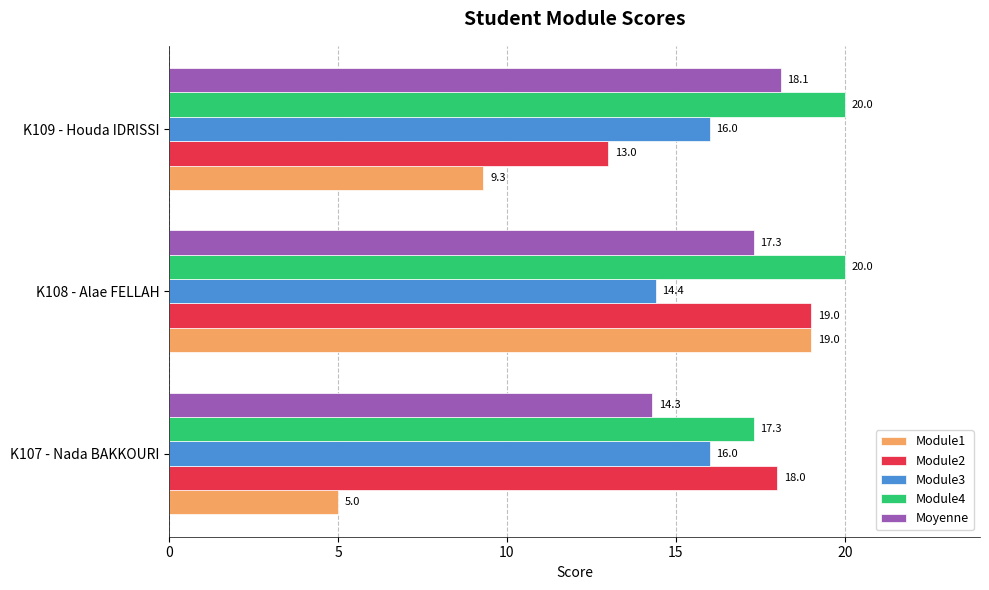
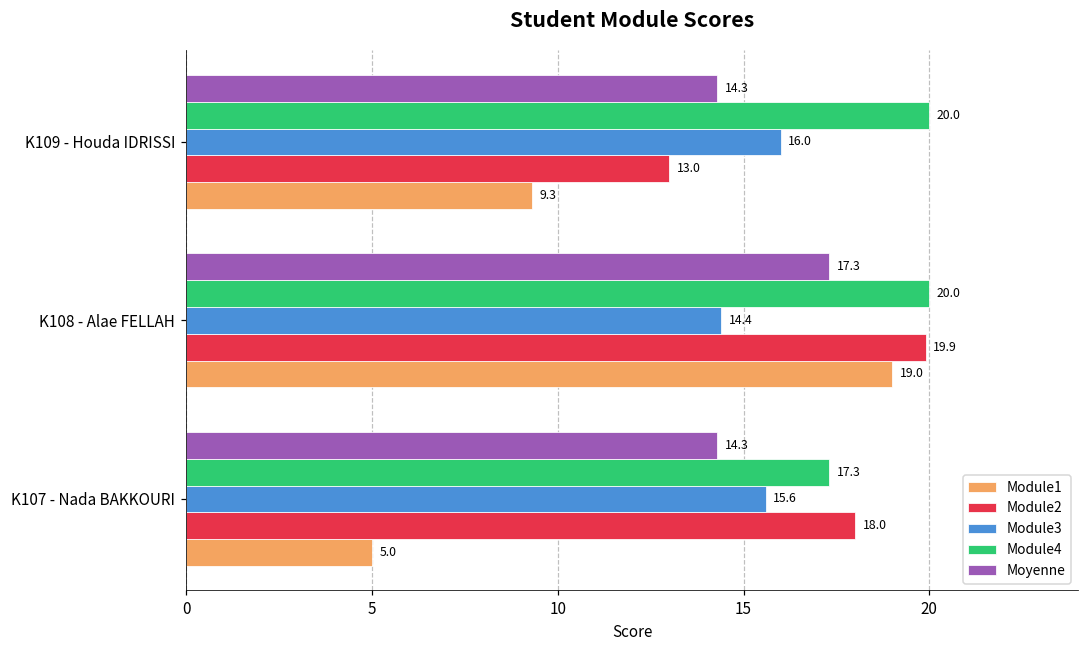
  {
    "Module1": {
      "K109 - Houda IDRISSI": 9.3,
      "K108 - Alae FELLAH": 19.0,
      "K107 - Nada BAKKOURI": 5.0
    },
    "Module2": {
      "K109 - Houda IDRISSI": 13.0,
-     "K108 - Alae FELLAH": 19.0,
+     "K108 - Alae FELLAH": 19.9,
      "K107 - Nada BAKKOURI": 18.0
    },
    "Module3": {
      "K109 - Houda IDRISSI": 16.0,
      "K108 - Alae FELLAH": 14.4,
-     "K107 - Nada BAKKOURI": 16.0
+     "K107 - Nada BAKKOURI": 15.6
    },
    "Module4": {
      "K109 - Houda IDRISSI": 20.0,
      "K108 - Alae FELLAH": 20.0,
      "K107 - Nada BAKKOURI": 17.3
    },
    "Moyenne": {
-     "K109 - Houda IDRISSI": 18.1,
+     "K109 - Houda IDRISSI": 14.3,
      "K108 - Alae FELLAH": 17.3,
      "K107 - Nada BAKKOURI": 14.3
    }
  }
